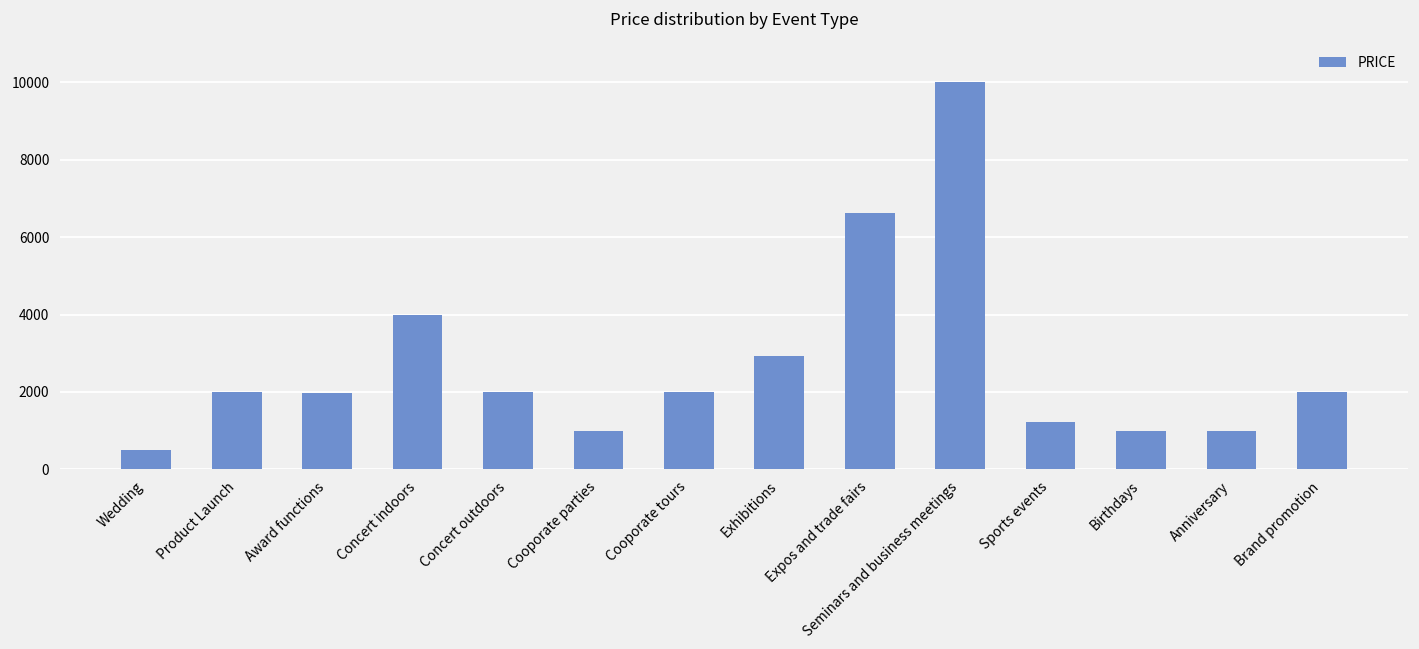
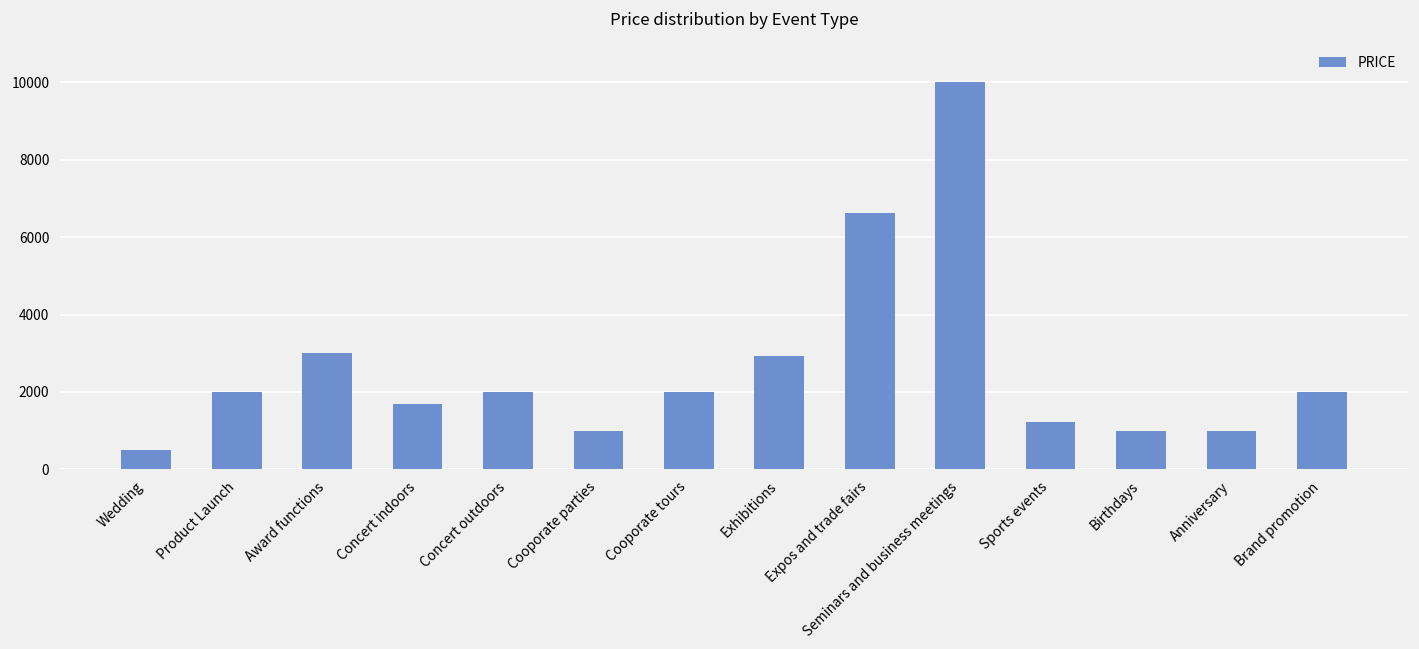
  {
    "Wedding": 500,
    "Product Launch": 2000,
-   "Award functions": 2000,
-   "Concert indoors": 4000,
+   "Award functions": 3000,
+   "Concert indoors": 1700,
    "Concert outdoors": 2000,
    "Cooporate parties": 1000,
    "Cooporate tours": 2000,
    "Exhibitions": 2900,
    "Expos and trade fairs": 6600,
    "Seminars and business meetings": 10000,
    "Sports events": 1200,
    "Birthdays": 1000,
    "Anniversary": 1000,
    "Brand promotion": 2000
  }
